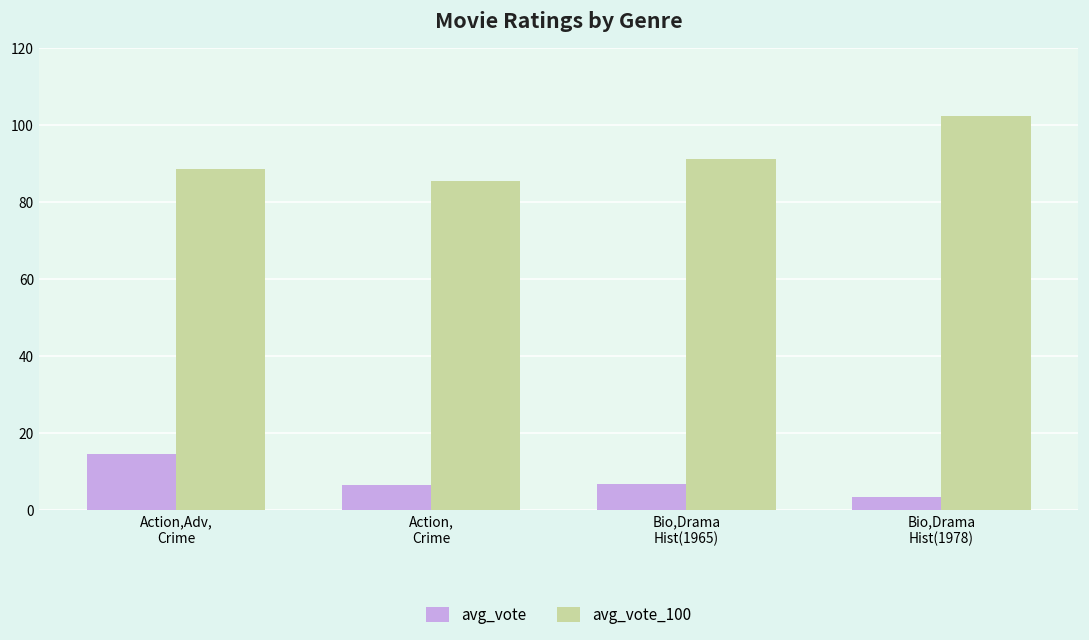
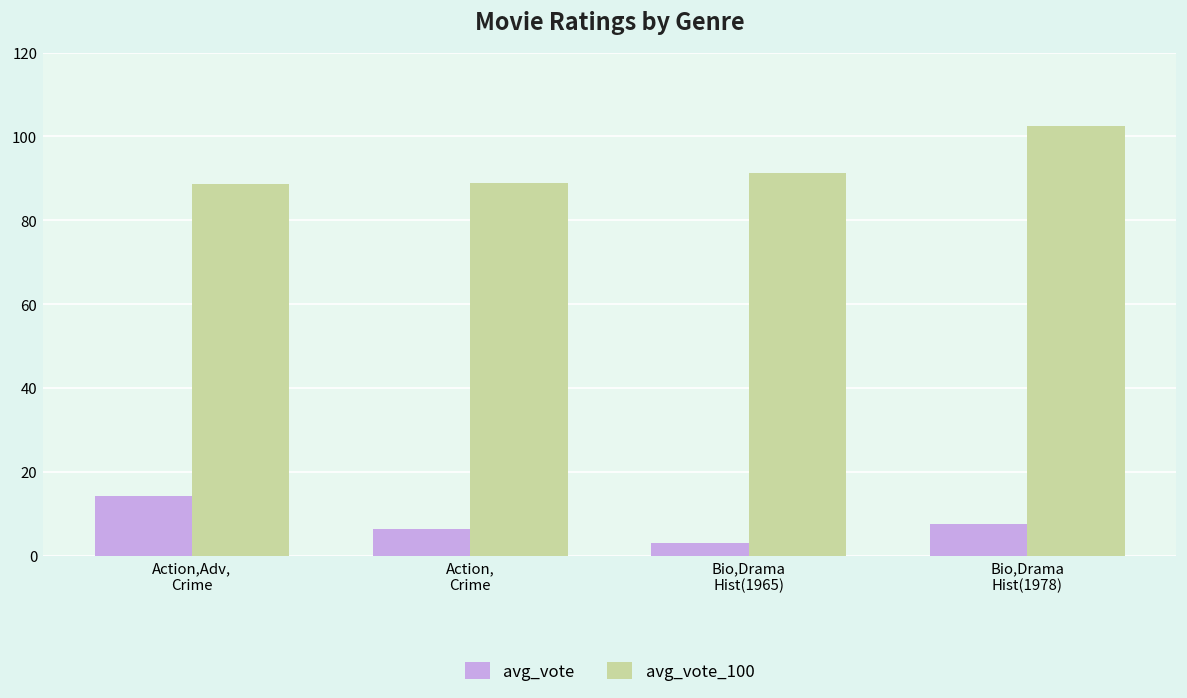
  {
    "avg_vote": {
      "Action,Adv, Crime": 14,
      "Action, Crime": 6,
-     "Bio,Drama Hist(1965)": 7,
-     "Bio,Drama Hist(1978)": 3
+     "Bio,Drama Hist(1965)": 3,
+     "Bio,Drama Hist(1978)": 8
    },
    "avg_vote_100": {
      "Action,Adv, Crime": 89,
-     "Action, Crime": 85,
+     "Action, Crime": 89,
      "Bio,Drama Hist(1965)": 91,
      "Bio,Drama Hist(1978)": 102
    }
  }
